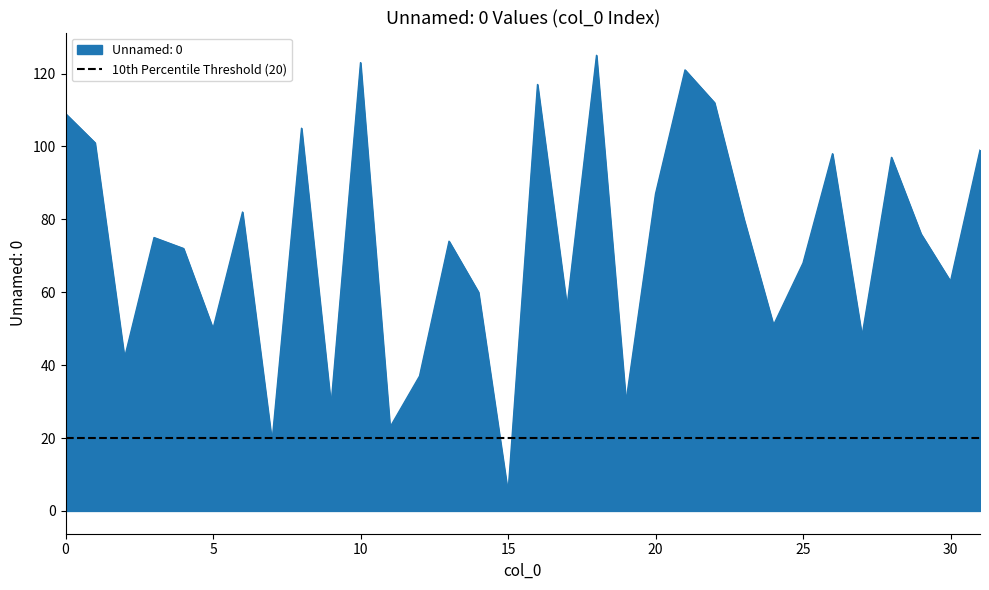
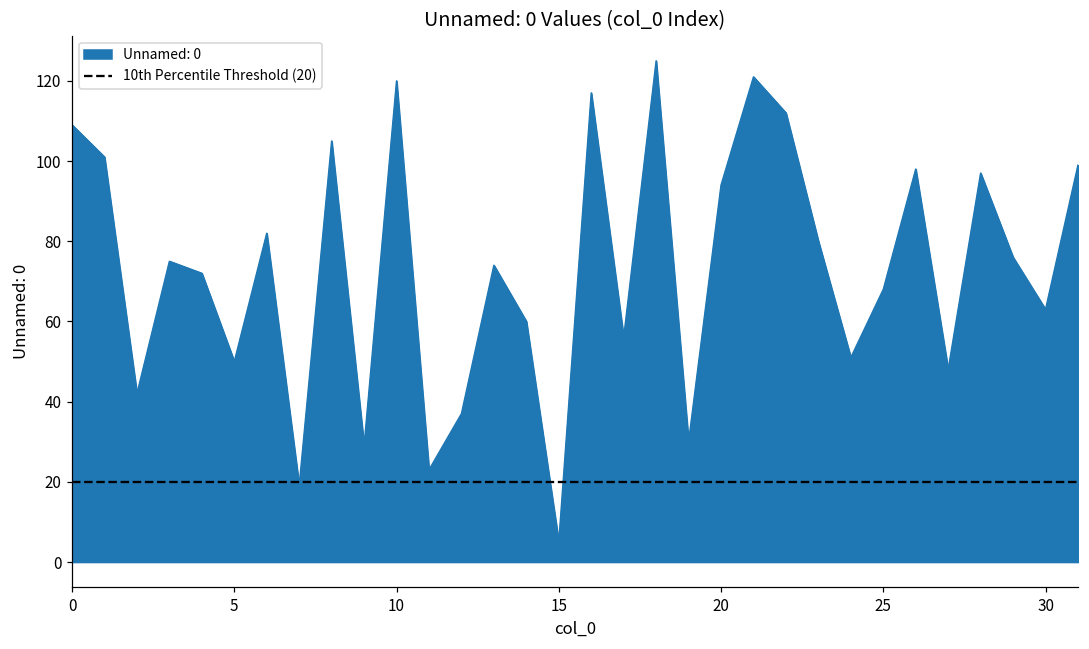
  {
    "0": 109,
    "5": 50,
-   "10": 123,
+   "10": 120,
    "15": 5,
-   "20": 87,
+   "20": 94,
    "25": 68,
    "30": 63
  }
